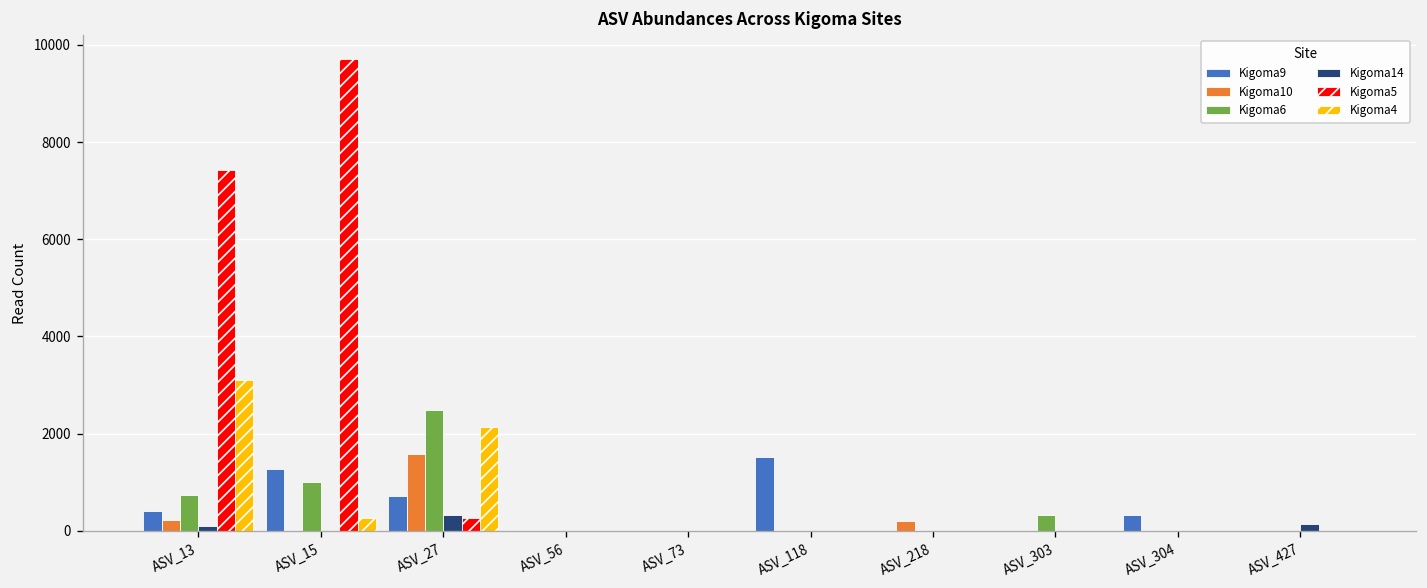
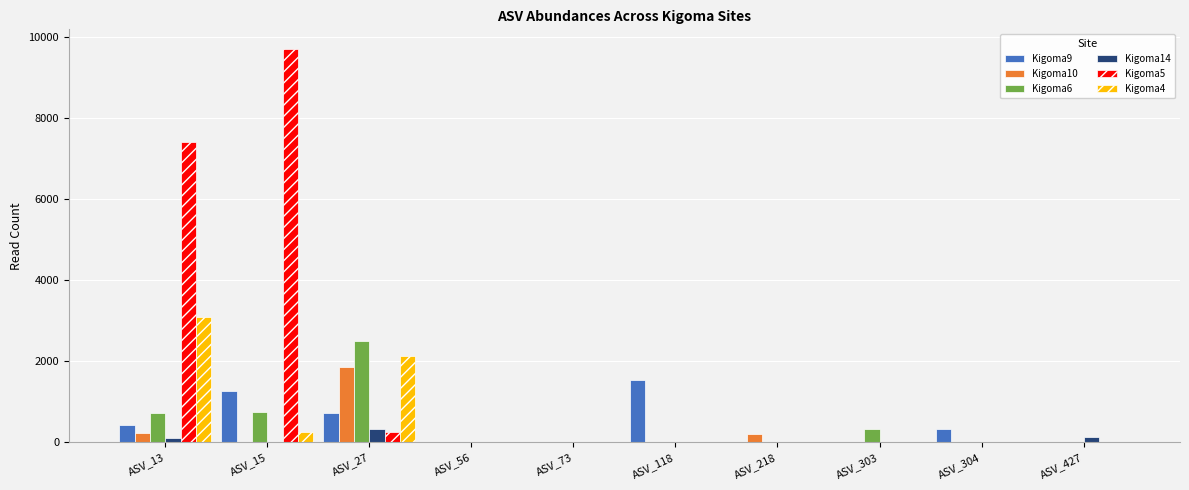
  {
    "Kigoma9": {
      "ASV_13": 400,
      "ASV_15": 1300,
      "ASV_27": 700,
      "ASV_56": 0,
      "ASV_73": 0,
      "ASV_118": 1500,
      "ASV_218": 0,
      "ASV_303": 0,
      "ASV_304": 300,
      "ASV_427": 0
    },
    "Kigoma10": {
      "ASV_13": 200,
      "ASV_15": 0,
-     "ASV_27": 1600,
+     "ASV_27": 1900,
      "ASV_56": 0,
      "ASV_73": 0,
      "ASV_118": 0,
      "ASV_218": 200,
      "ASV_303": 0,
      "ASV_304": 0,
      "ASV_427": 0
    },
    "Kigoma6": {
      "ASV_13": 700,
-     "ASV_15": 1000,
+     "ASV_15": 700,
      "ASV_27": 2500,
      "ASV_56": 0,
      "ASV_73": 0,
      "ASV_118": 0,
      "ASV_218": 0,
      "ASV_303": 300,
      "ASV_304": 0,
      "ASV_427": 0
    },
    "Kigoma14": {
      "ASV_13": 100,
      "ASV_15": 0,
      "ASV_27": 300,
      "ASV_56": 0,
      "ASV_73": 0,
      "ASV_118": 0,
      "ASV_218": 0,
      "ASV_303": 0,
      "ASV_304": 0,
      "ASV_427": 100
    },
    "Kigoma5": {
      "ASV_13": 7400,
      "ASV_15": 9700,
      "ASV_27": 300,
      "ASV_56": 0,
      "ASV_73": 0,
      "ASV_118": 0,
      "ASV_218": 0,
      "ASV_303": 0,
      "ASV_304": 0,
      "ASV_427": 0
    },
    "Kigoma4": {
      "ASV_13": 3100,
      "ASV_15": 300,
      "ASV_27": 2100,
      "ASV_56": 0,
      "ASV_73": 0,
      "ASV_118": 0,
      "ASV_218": 0,
      "ASV_303": 0,
      "ASV_304": 0,
      "ASV_427": 0
    }
  }
